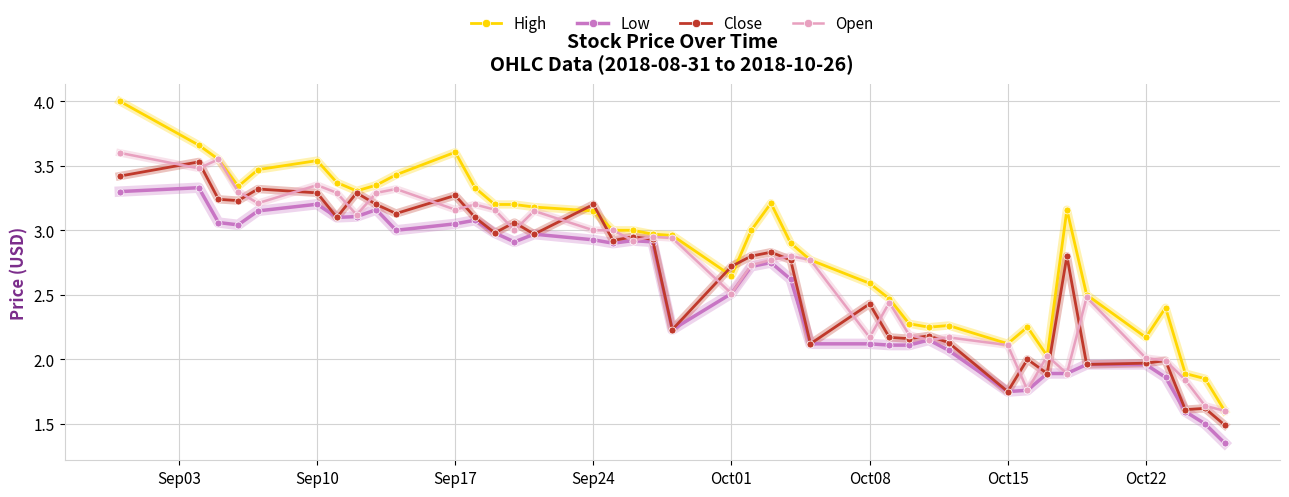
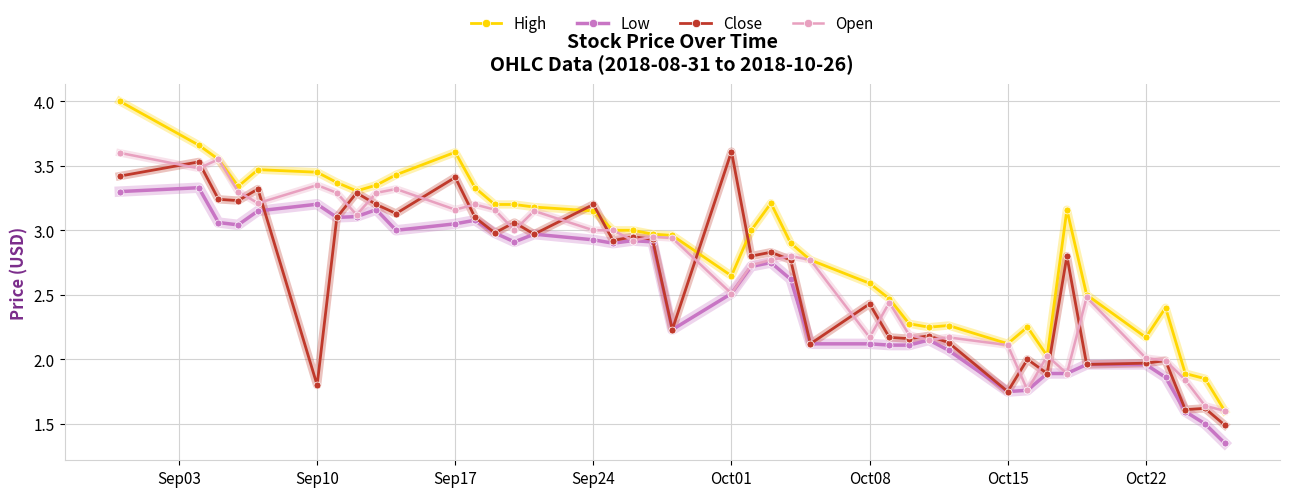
  {
    "High": {
-     "Sep10": 3.54,
+     "Sep10": 3.45,
      "Sep17": 3.61,
      "Sep24": 3.15,
      "Oct01": 2.65,
      "Oct08": 2.59,
      "Oct22": 2.17
    },
    "Close": {
-     "Sep10": 3.29,
-     "Sep17": 3.27,
+     "Sep10": 1.80,
+     "Sep17": 3.41,
      "Sep24": 3.20,
-     "Oct01": 2.72,
+     "Oct01": 3.61,
      "Oct08": 2.43
    }
  }
